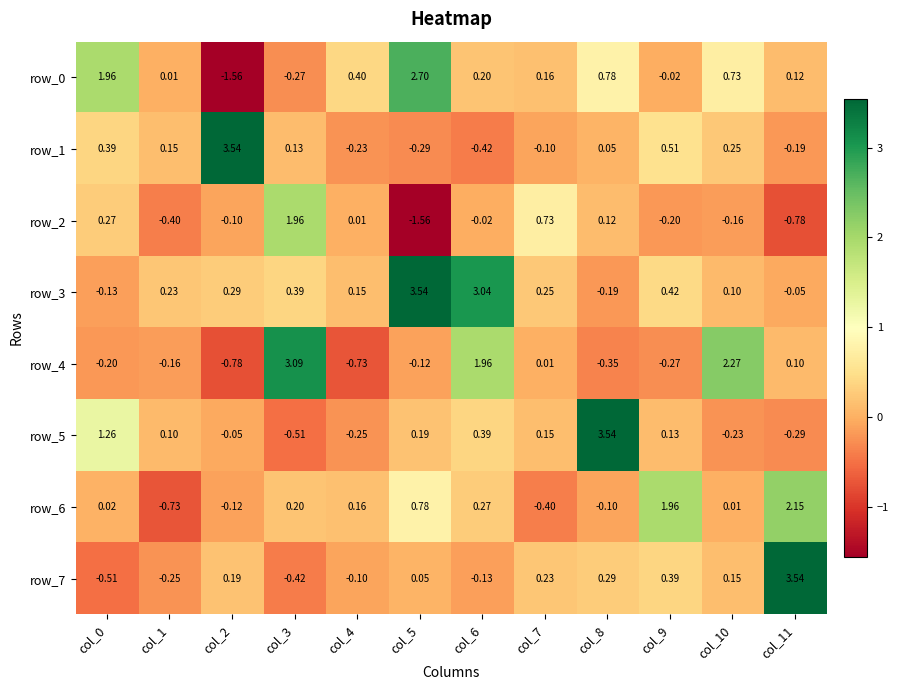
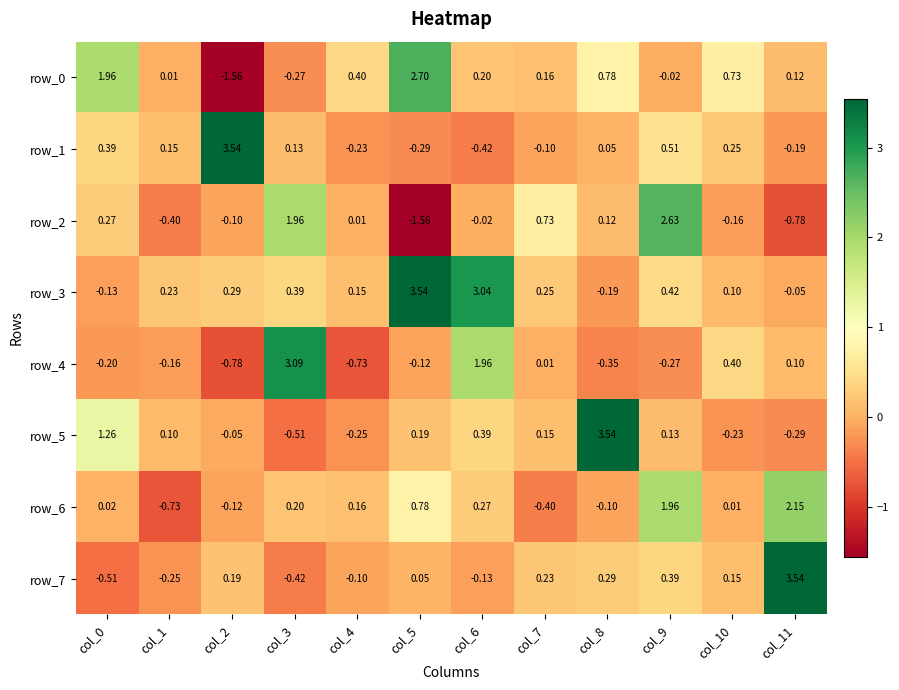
  {
    "row_0": {
      "col_0": 1.96,
      "col_1": 0.01,
      "col_2": -1.56,
      "col_3": -0.27,
      "col_4": 0.40,
      "col_5": 2.70,
      "col_6": 0.20,
      "col_7": 0.16,
      "col_8": 0.78,
      "col_9": -0.02,
      "col_10": 0.73,
      "col_11": 0.12
    },
    "row_1": {
      "col_0": 0.39,
      "col_1": 0.15,
      "col_2": 3.54,
      "col_3": 0.13,
      "col_4": -0.23,
      "col_5": -0.29,
      "col_6": -0.42,
      "col_7": -0.10,
      "col_8": 0.05,
      "col_9": 0.51,
      "col_10": 0.25,
      "col_11": -0.19
    },
    "row_2": {
      "col_0": 0.27,
      "col_1": -0.40,
      "col_2": -0.10,
      "col_3": 1.96,
      "col_4": 0.01,
      "col_5": -1.56,
      "col_6": -0.02,
      "col_7": 0.73,
      "col_8": 0.12,
-     "col_9": -0.20,
+     "col_9": 2.63,
      "col_10": -0.16,
      "col_11": -0.78
    },
    "row_3": {
      "col_0": -0.13,
      "col_1": 0.23,
      "col_2": 0.29,
      "col_3": 0.39,
      "col_4": 0.15,
      "col_5": 3.54,
      "col_6": 3.04,
      "col_7": 0.25,
      "col_8": -0.19,
      "col_9": 0.42,
      "col_10": 0.10,
      "col_11": -0.05
    },
    "row_4": {
      "col_0": -0.20,
      "col_1": -0.16,
      "col_2": -0.78,
      "col_3": 3.09,
      "col_4": -0.73,
      "col_5": -0.12,
      "col_6": 1.96,
      "col_7": 0.01,
      "col_8": -0.35,
      "col_9": -0.27,
-     "col_10": 2.27,
+     "col_10": 0.40,
      "col_11": 0.10
    },
    "row_5": {
      "col_0": 1.26,
      "col_1": 0.10,
      "col_2": -0.05,
      "col_3": -0.51,
      "col_4": -0.25,
      "col_5": 0.19,
      "col_6": 0.39,
      "col_7": 0.15,
      "col_8": 3.54,
      "col_9": 0.13,
      "col_10": -0.23,
      "col_11": -0.29
    },
    "row_6": {
      "col_0": 0.02,
      "col_1": -0.73,
      "col_2": -0.12,
      "col_3": 0.20,
      "col_4": 0.16,
      "col_5": 0.78,
      "col_6": 0.27,
      "col_7": -0.40,
      "col_8": -0.10,
      "col_9": 1.96,
      "col_10": 0.01,
      "col_11": 2.15
    },
    "row_7": {
      "col_0": -0.51,
      "col_1": -0.25,
      "col_2": 0.19,
      "col_3": -0.42,
      "col_4": -0.10,
      "col_5": 0.05,
      "col_6": -0.13,
      "col_7": 0.23,
      "col_8": 0.29,
      "col_9": 0.39,
      "col_10": 0.15,
      "col_11": 3.54
    }
  }
